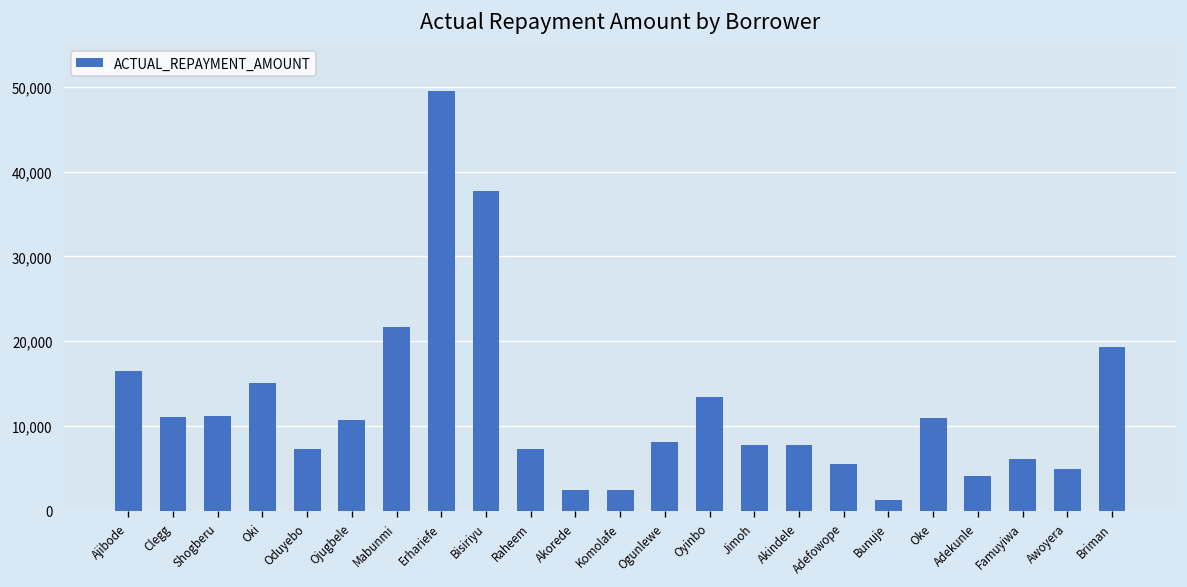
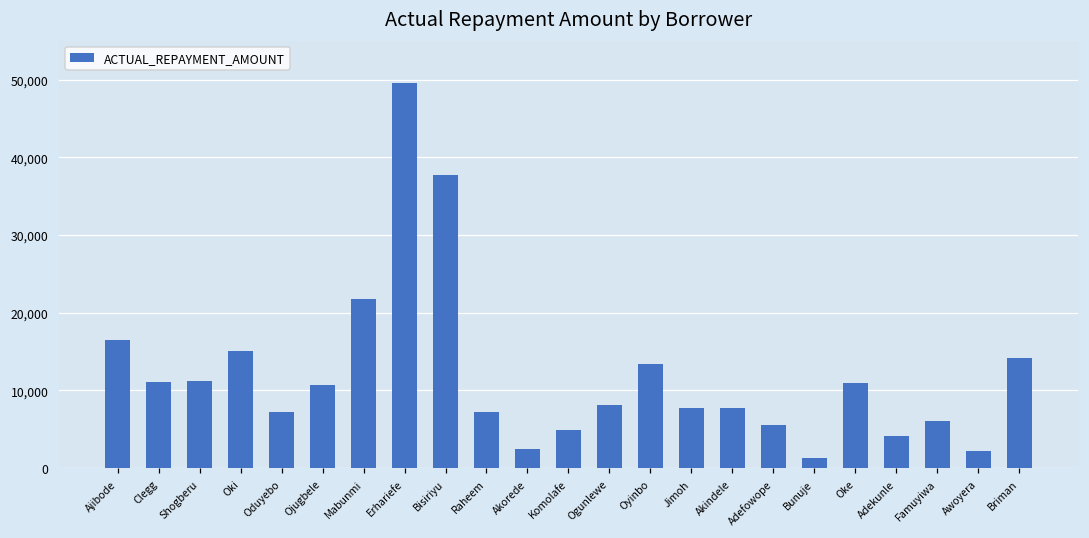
  {
    "Ajibode": "16,000",
    "Clegg": "11,000",
    "Shogberu": "11,000",
    "Oki": "15,000",
    "Oduyebo": "7,000",
    "Ojugbele": "11,000",
    "Mabunmi": "22,000",
    "Erhariefe": "50,000",
    "Bisiriyu": "38,000",
    "Raheem": "7,000",
    "Akorede": "2,000",
-   "Komolafe": "2,000",
+   "Komolafe": "5,000",
    "Ogunlewe": "8,000",
    "Oyinbo": "13,000",
    "Jimoh": "8,000",
    "Akindele": "8,000",
    "Adefowope": "5,000",
    "Bunuje": "1,000",
    "Oke": "11,000",
    "Adekunle": "4,000",
    "Famuyiwa": "6,000",
-   "Awoyera": "5,000",
-   "Briman": "19,000"
+   "Awoyera": "2,000",
+   "Briman": "14,000"
  }
